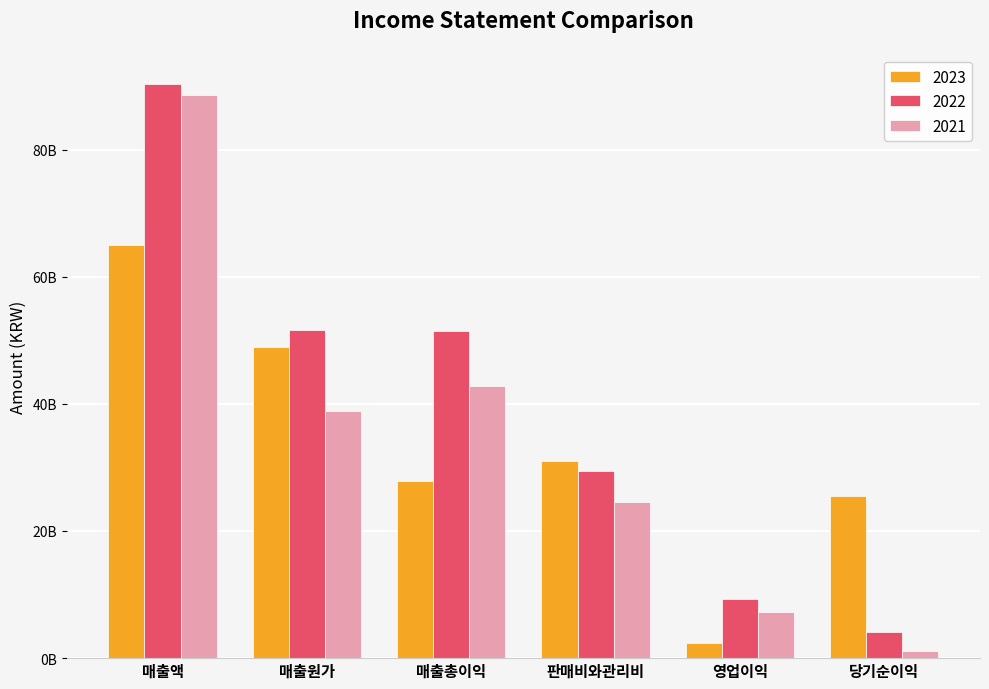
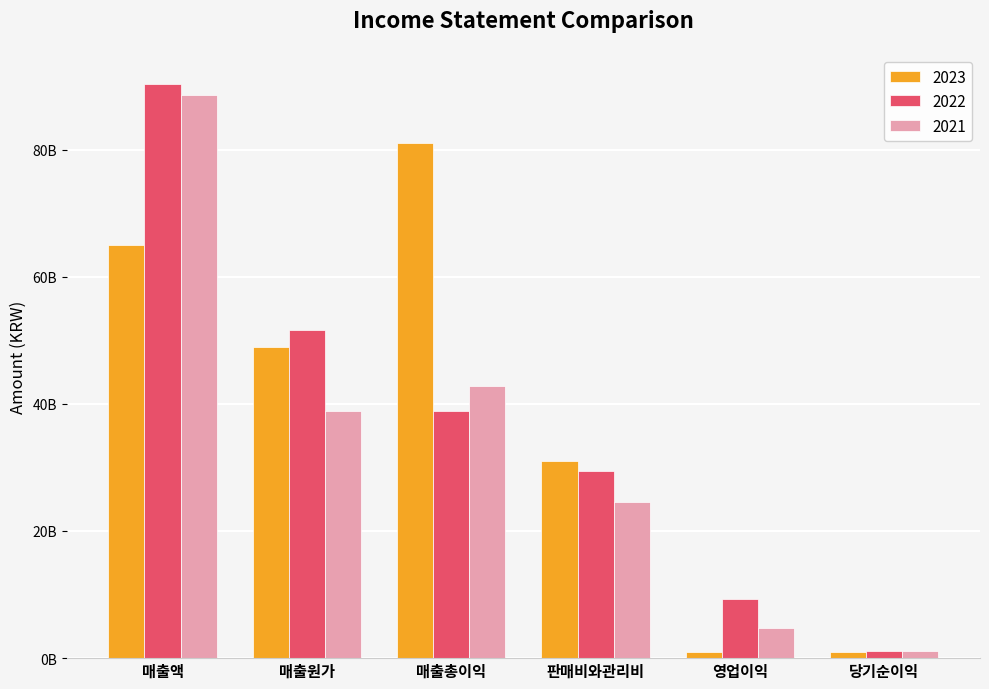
  {
    "2023": {
      "매출액": 65000000000,
      "매출원가": 49000000000,
-     "매출총이익": 28000000000,
+     "매출총이익": 81000000000,
      "판매비와관리비": 31000000000,
-     "영업이익": 2000000000,
-     "당기순이익": 25000000000
+     "영업이익": 1000000000,
+     "당기순이익": 1000000000
    },
    "2022": {
      "매출액": 90000000000,
      "매출원가": 52000000000,
-     "매출총이익": 51000000000,
+     "매출총이익": 39000000000,
      "판매비와관리비": 29000000000,
      "영업이익": 9000000000,
-     "당기순이익": 4000000000
+     "당기순이익": 1000000000
    },
    "2021": {
      "매출액": 89000000000,
      "매출원가": 39000000000,
      "매출총이익": 43000000000,
      "판매비와관리비": 25000000000,
-     "영업이익": 7000000000,
+     "영업이익": 5000000000,
      "당기순이익": 1000000000
    }
  }
